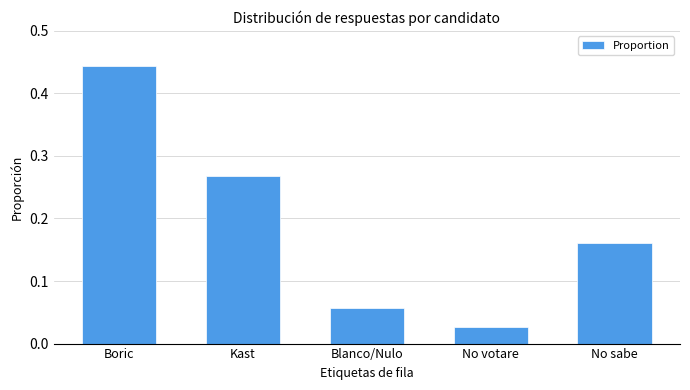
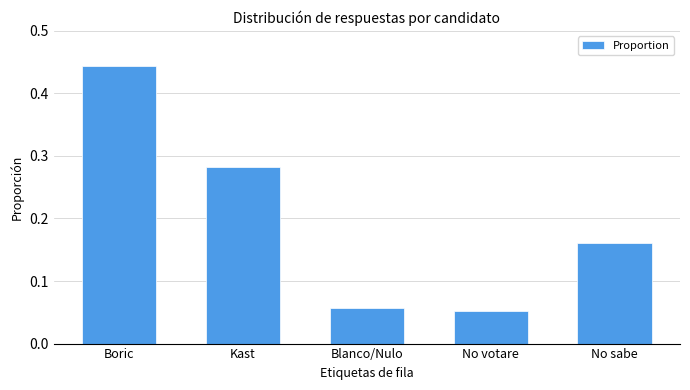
  {
    "Boric": 0.44,
-   "Kast": 0.27,
+   "Kast": 0.28,
    "Blanco/Nulo": 0.06,
-   "No votare": 0.03,
+   "No votare": 0.05,
    "No sabe": 0.16
  }
